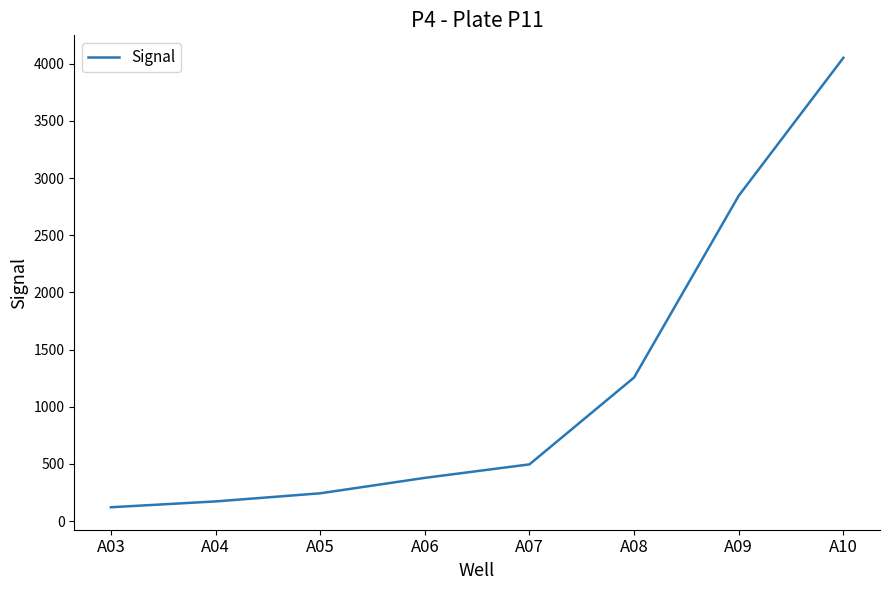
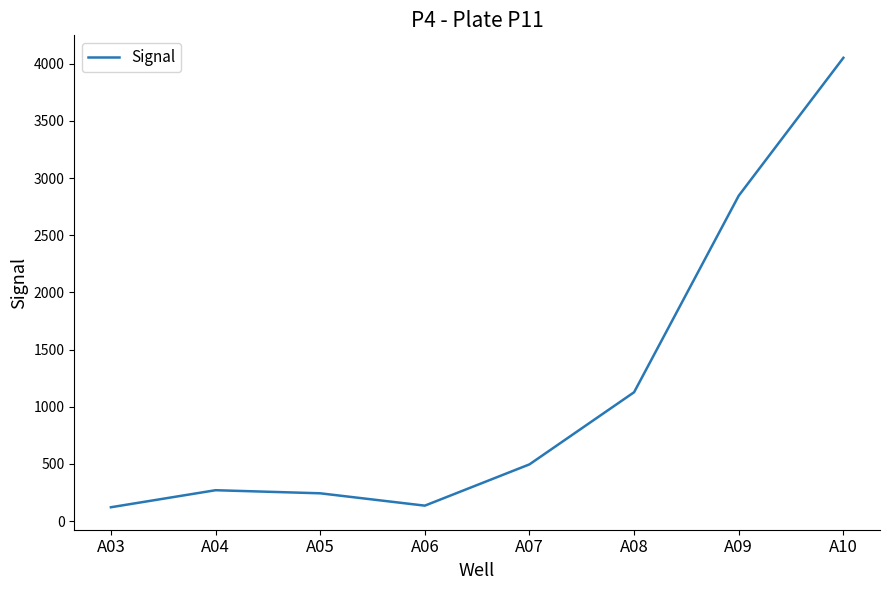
  {
    "A03": 120,
-   "A04": 170,
+   "A04": 270,
    "A05": 240,
-   "A06": 380,
+   "A06": 140,
    "A07": 500,
-   "A08": 1260,
+   "A08": 1130,
    "A09": 2850,
    "A10": 4050
  }
